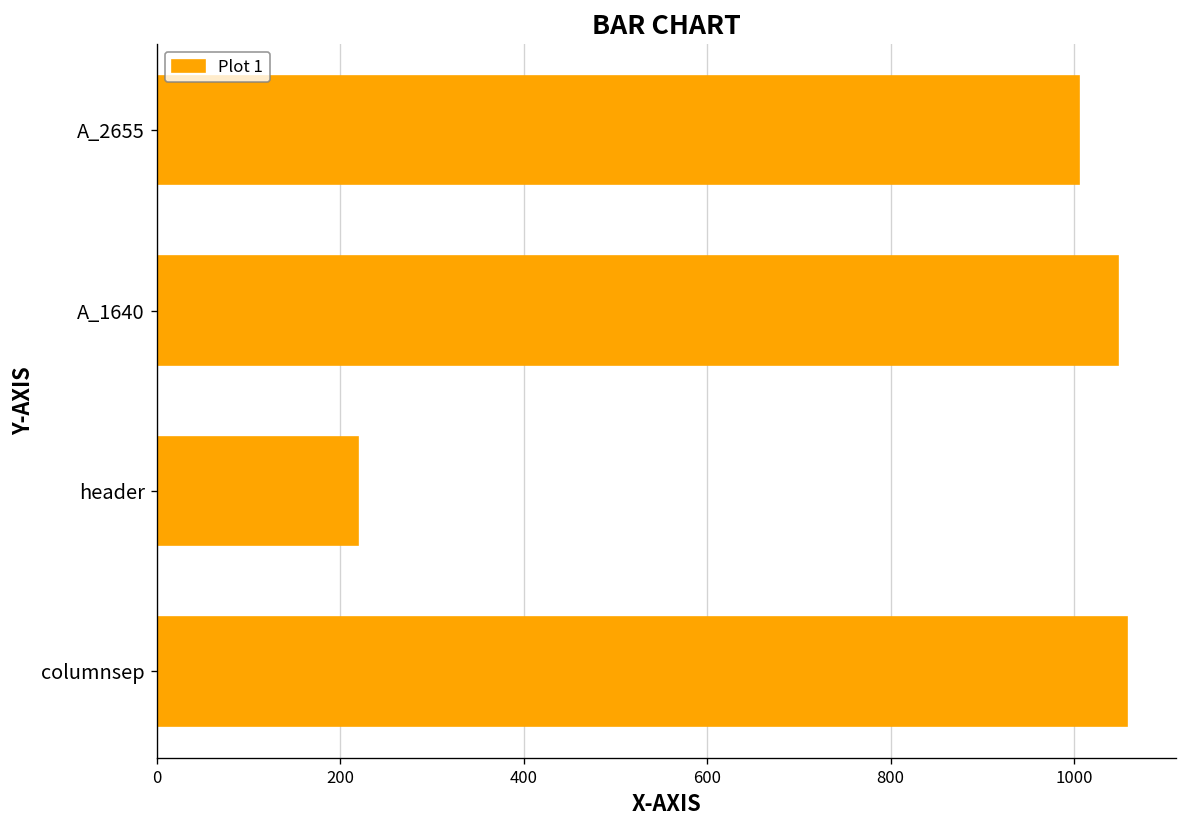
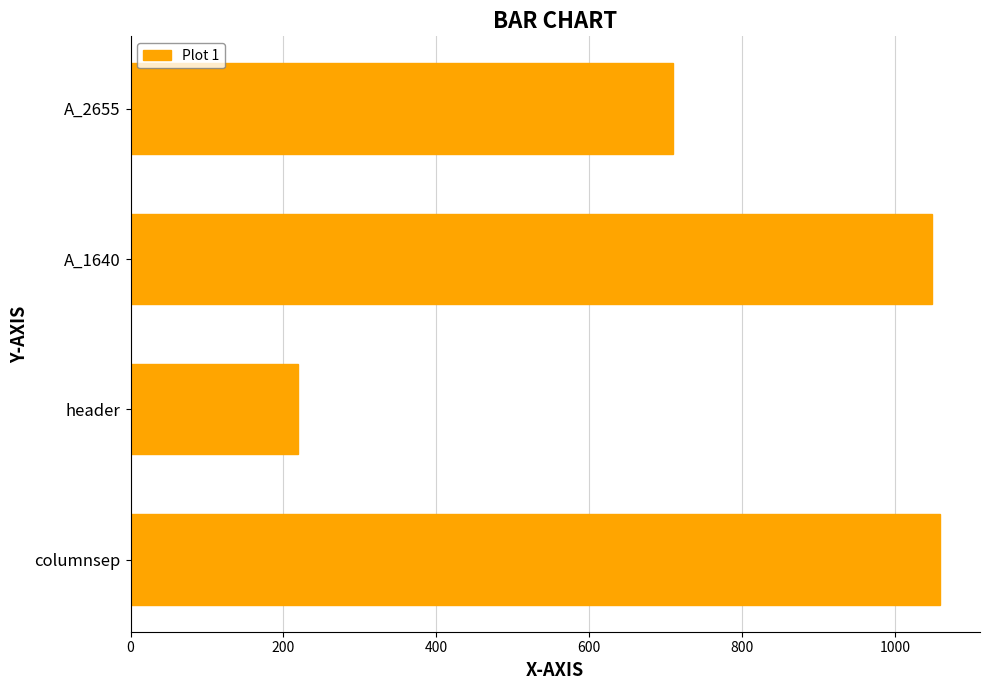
  {
-   "A_2655": 1010,
+   "A_2655": 710,
    "A_1640": 1050,
    "header": 220,
    "columnsep": 1060
  }
